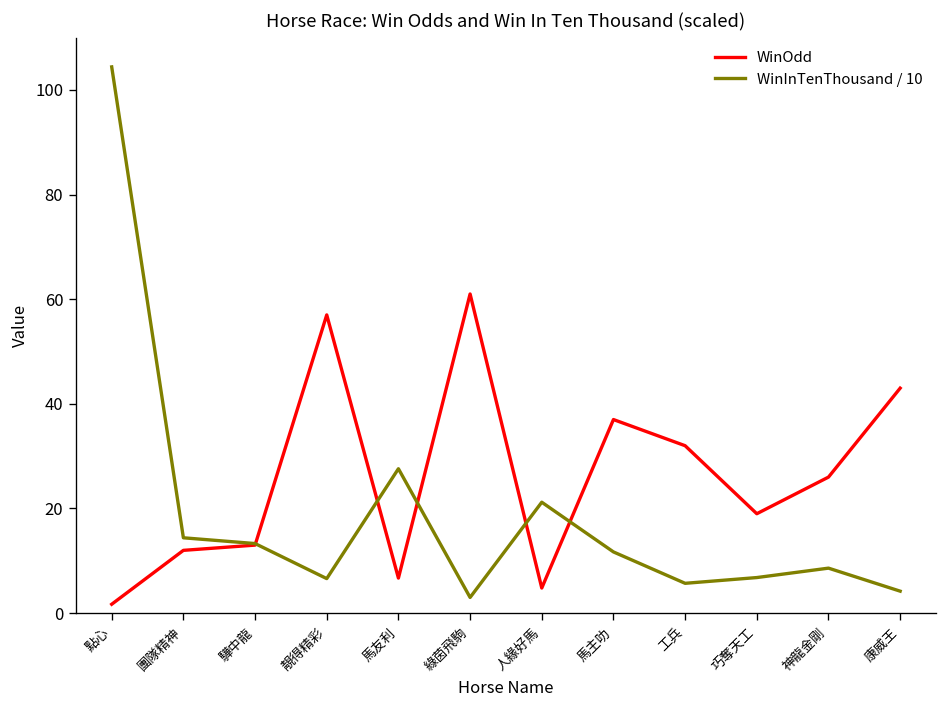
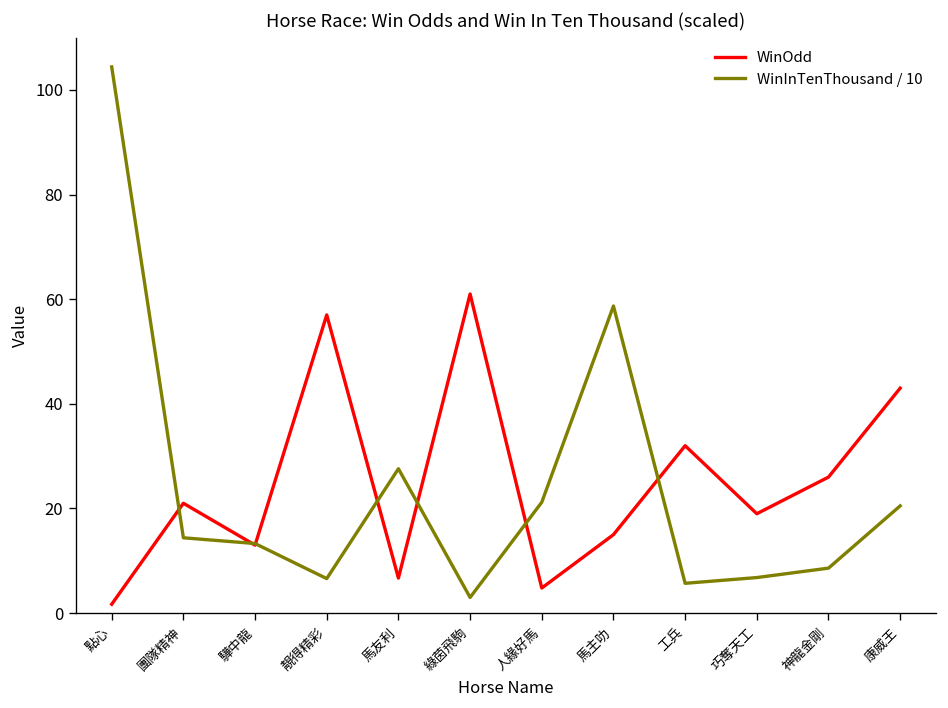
  {
    "WinOdd": {
      "點心": 2,
-     "團隊精神": 12,
+     "團隊精神": 21,
      "靚得精彩": 57,
      "馬友利": 7,
      "綠茵飛駒": 61,
      "人緣好馬": 5,
-     "馬主叻": 37,
+     "馬主叻": 15,
      "工兵": 32,
      "巧奪天工": 19,
      "神龍金剛": 26,
      "康威王": 43
    },
    "WinInTenThousand / 10": {
      "點心": 104,
      "團隊精神": 14,
      "靚得精彩": 7,
      "馬友利": 28,
      "綠茵飛駒": 3,
      "人緣好馬": 21,
-     "馬主叻": 12,
+     "馬主叻": 59,
      "工兵": 6,
      "巧奪天工": 7,
      "神龍金剛": 9,
-     "康威王": 4
+     "康威王": 21
    }
  }
